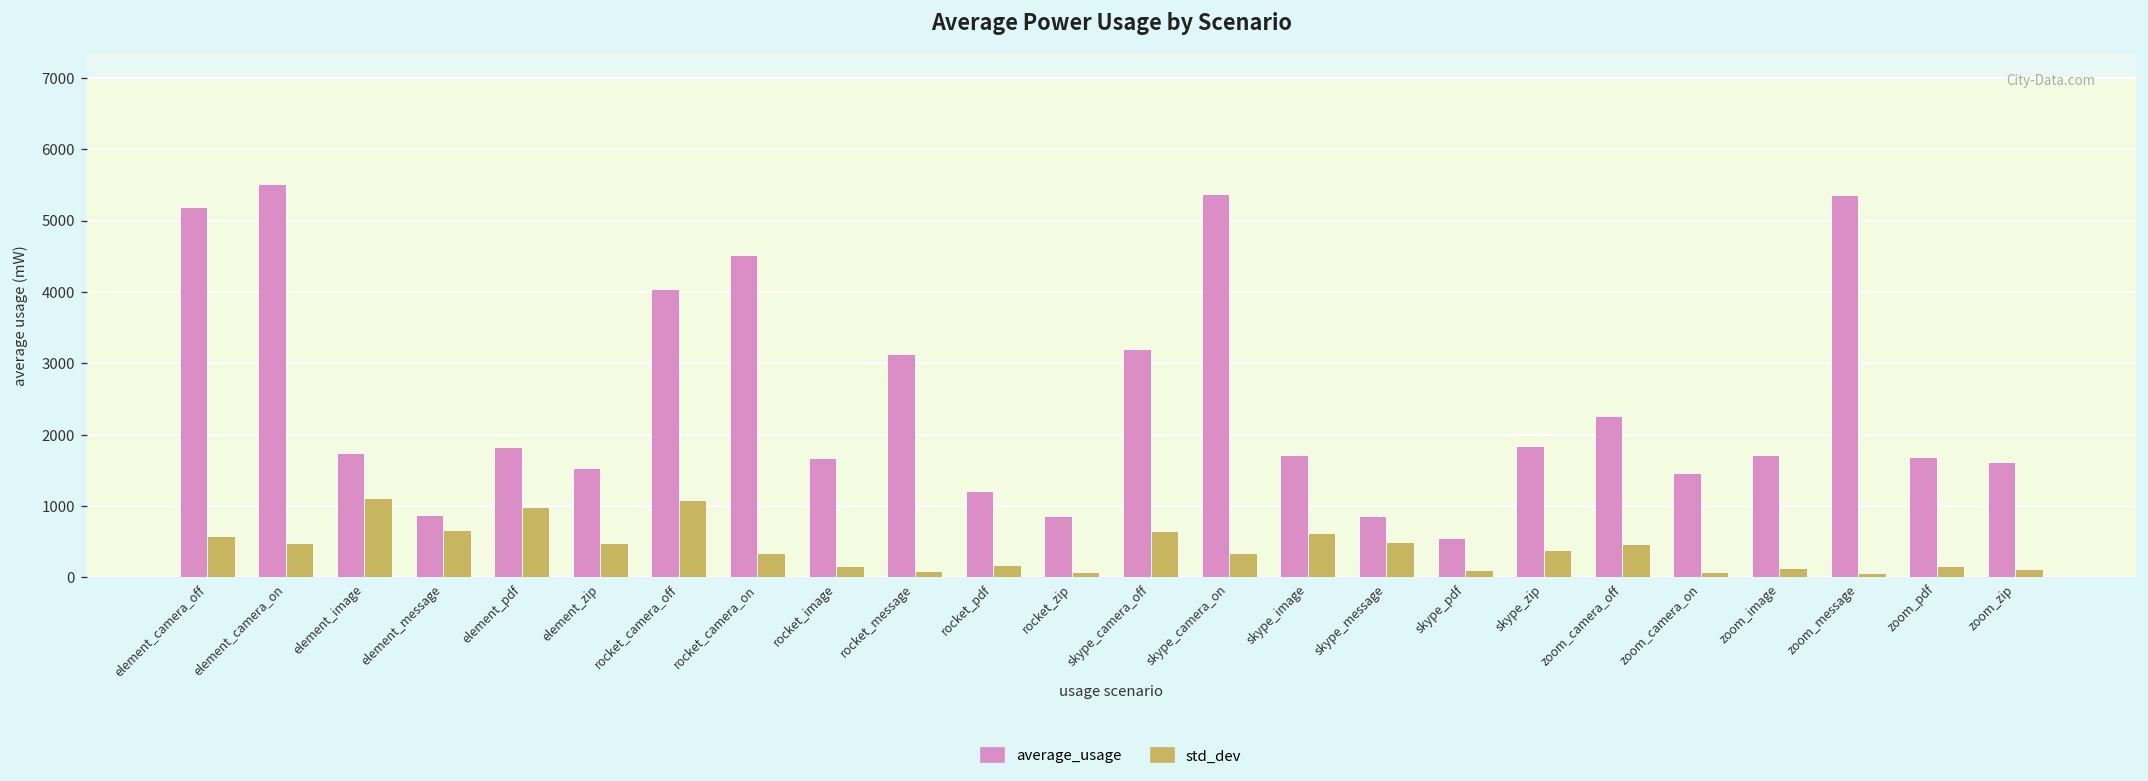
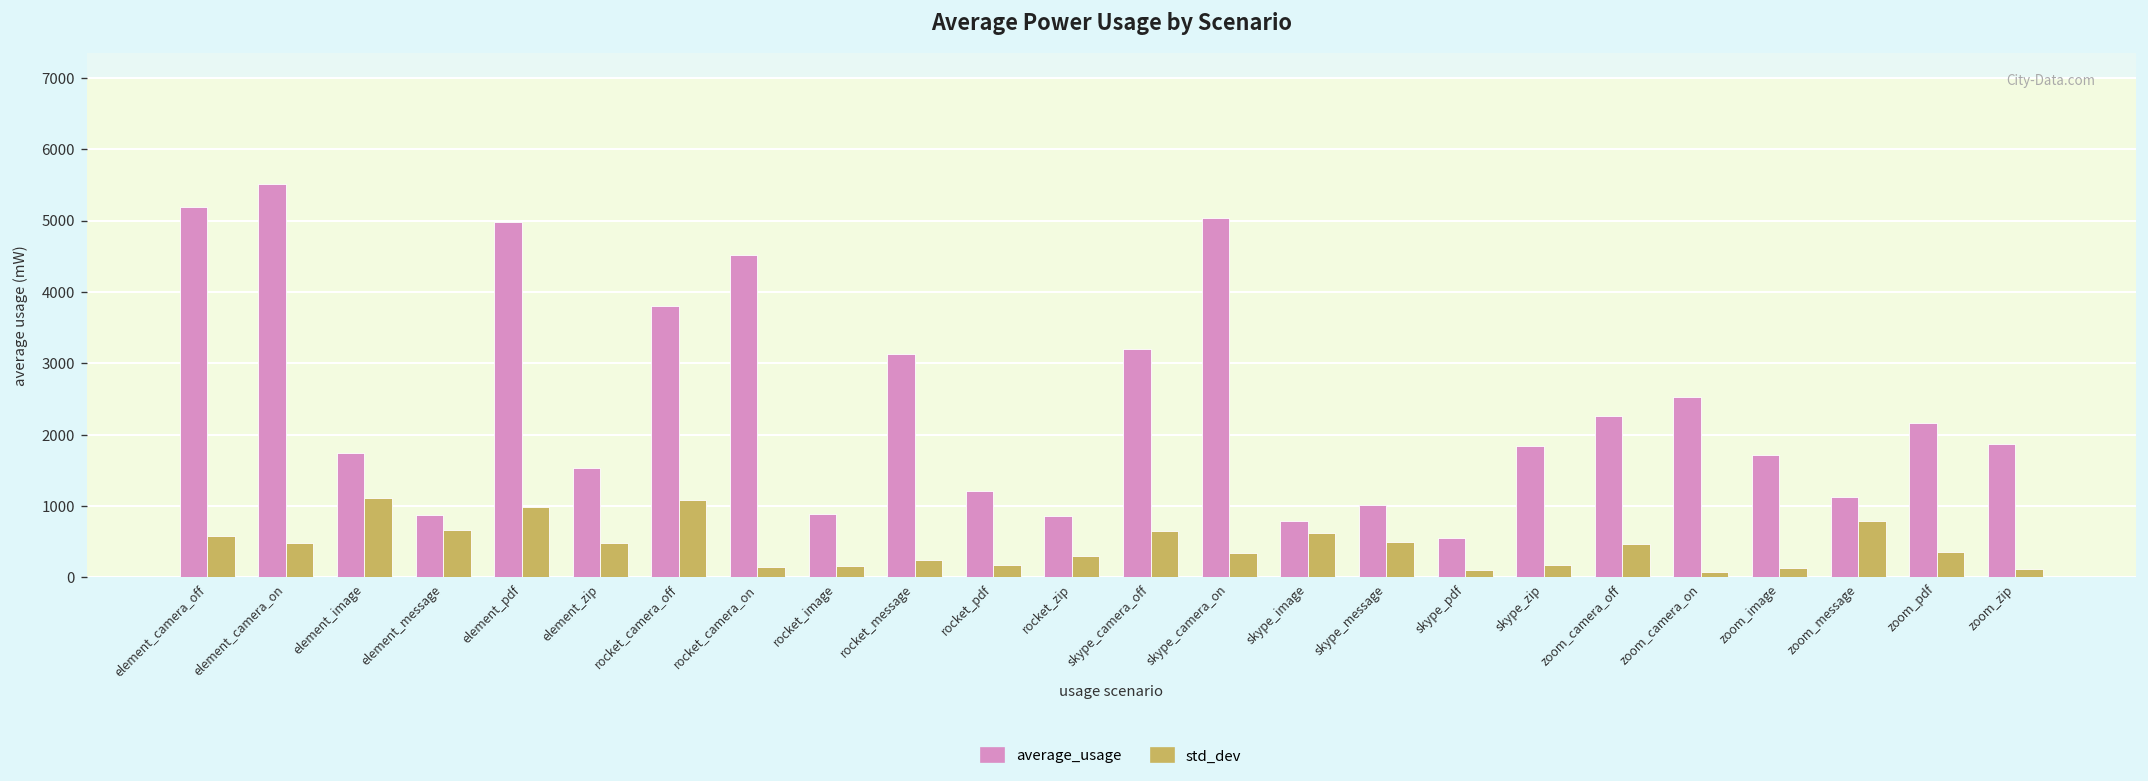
  {
    "average_usage": {
      "element_camera_off": 5200,
      "element_camera_on": 5500,
      "element_image": 1700,
      "element_message": 900,
-     "element_pdf": 1800,
+     "element_pdf": 5000,
      "element_zip": 1500,
-     "rocket_camera_off": 4000,
+     "rocket_camera_off": 3800,
      "rocket_camera_on": 4500,
-     "rocket_image": 1700,
+     "rocket_image": 900,
      "rocket_message": 3100,
      "rocket_pdf": 1200,
      "rocket_zip": 900,
      "skype_camera_off": 3200,
-     "skype_camera_on": 5400,
-     "skype_image": 1700,
-     "skype_message": 900,
+     "skype_camera_on": 5000,
+     "skype_image": 800,
+     "skype_message": 1000,
      "skype_pdf": 500,
      "skype_zip": 1800,
      "zoom_camera_off": 2300,
-     "zoom_camera_on": 1500,
+     "zoom_camera_on": 2500,
      "zoom_image": 1700,
-     "zoom_message": 5400,
-     "zoom_pdf": 1700,
-     "zoom_zip": 1600
+     "zoom_message": 1100,
+     "zoom_pdf": 2200,
+     "zoom_zip": 1900
    },
    "std_dev": {
      "element_camera_off": 600,
      "element_camera_on": 500,
      "element_image": 1100,
      "element_message": 700,
      "element_pdf": 1000,
      "element_zip": 500,
      "rocket_camera_off": 1100,
-     "rocket_camera_on": 300,
+     "rocket_camera_on": 100,
      "rocket_image": 200,
-     "rocket_message": 100,
+     "rocket_message": 200,
      "rocket_pdf": 200,
-     "rocket_zip": 100,
+     "rocket_zip": 300,
      "skype_camera_off": 700,
      "skype_camera_on": 300,
      "skype_image": 600,
      "skype_message": 500,
      "skype_pdf": 100,
-     "skype_zip": 400,
+     "skype_zip": 200,
      "zoom_camera_off": 500,
      "zoom_camera_on": 100,
      "zoom_image": 100,
-     "zoom_message": 100,
-     "zoom_pdf": 200,
+     "zoom_message": 800,
+     "zoom_pdf": 400,
      "zoom_zip": 100
    }
  }
